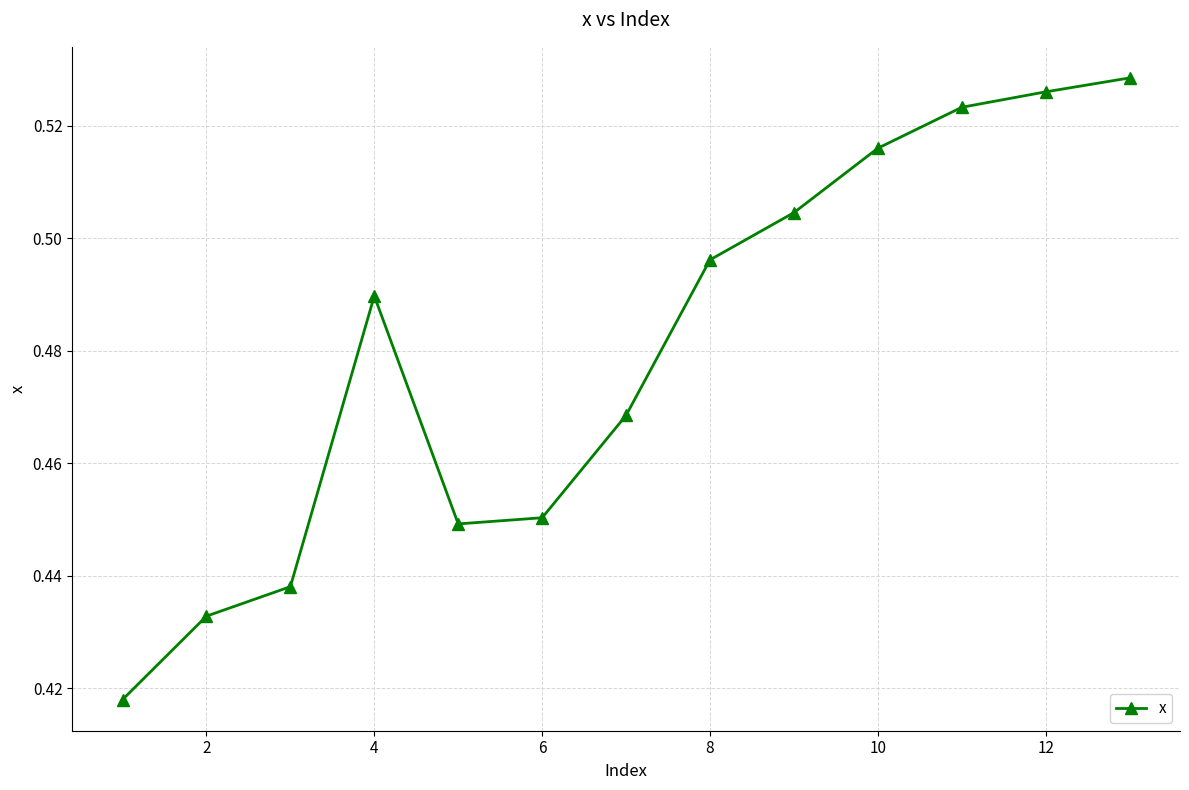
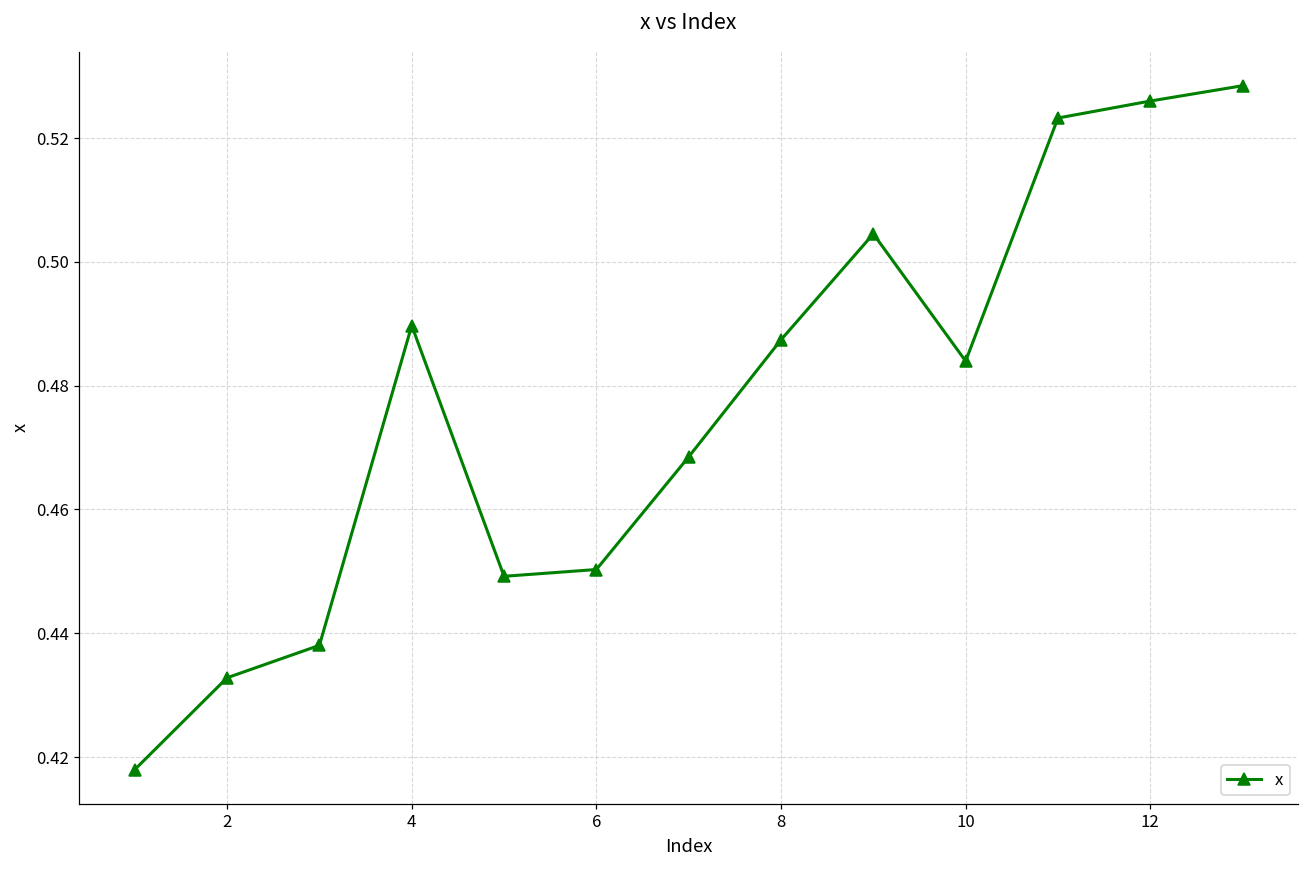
  {
    "2": 0.433,
    "4": 0.490,
    "6": 0.450,
-   "8": 0.496,
-   "10": 0.516,
+   "8": 0.487,
+   "10": 0.484,
    "12": 0.526
  }
